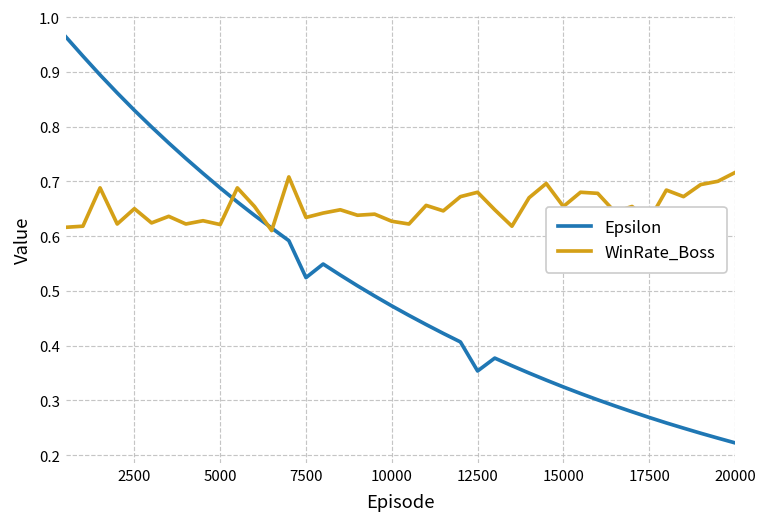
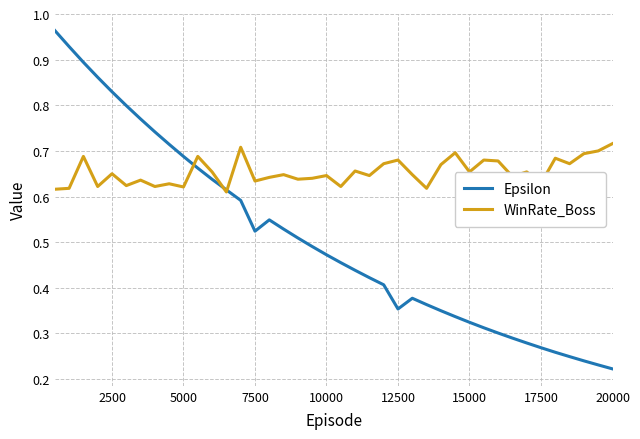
  {
    "Epsilon": {
      "2500": 0.83,
      "5000": 0.69,
      "7500": 0.52,
      "10000": 0.47,
      "12500": 0.35,
      "15000": 0.32,
      "17500": 0.27,
      "20000": 0.22
    },
    "WinRate_Boss": {
      "2500": 0.65,
      "5000": 0.62,
      "7500": 0.63,
-     "10000": 0.63,
+     "10000": 0.65,
      "12500": 0.68,
      "15000": 0.65,
      "20000": 0.72
    }
  }
